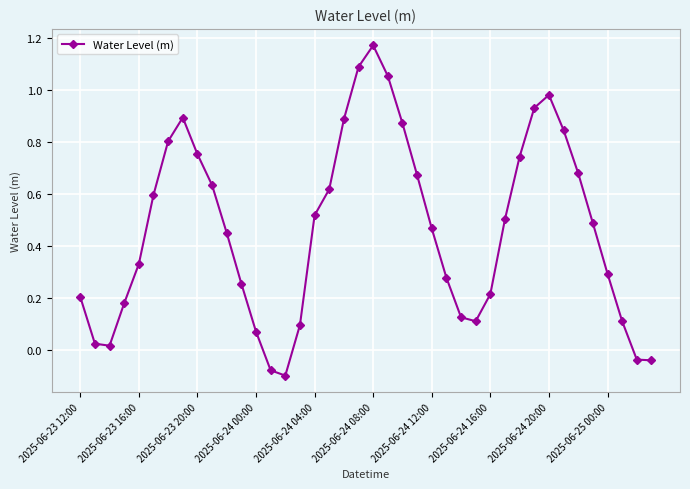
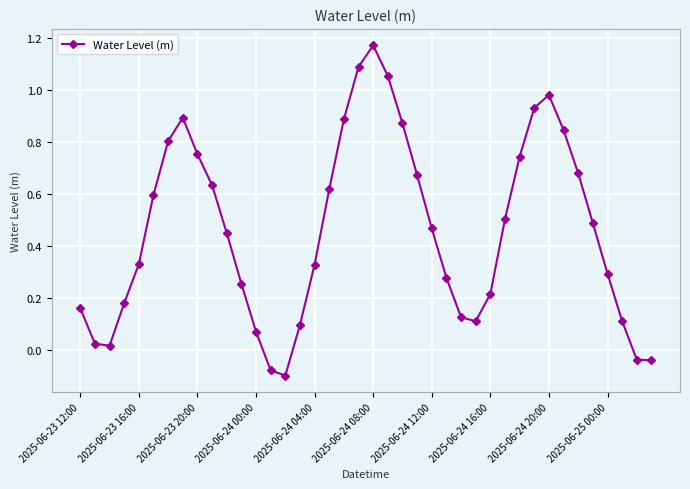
  {
-   "2025-06-23 12:00": 0.20,
+   "2025-06-23 12:00": 0.16,
    "2025-06-23 16:00": 0.33,
    "2025-06-23 20:00": 0.75,
    "2025-06-24 00:00": 0.07,
-   "2025-06-24 04:00": 0.52,
+   "2025-06-24 04:00": 0.33,
    "2025-06-24 08:00": 1.17,
    "2025-06-24 12:00": 0.47,
    "2025-06-24 16:00": 0.21,
    "2025-06-24 20:00": 0.98,
    "2025-06-25 00:00": 0.29
  }
